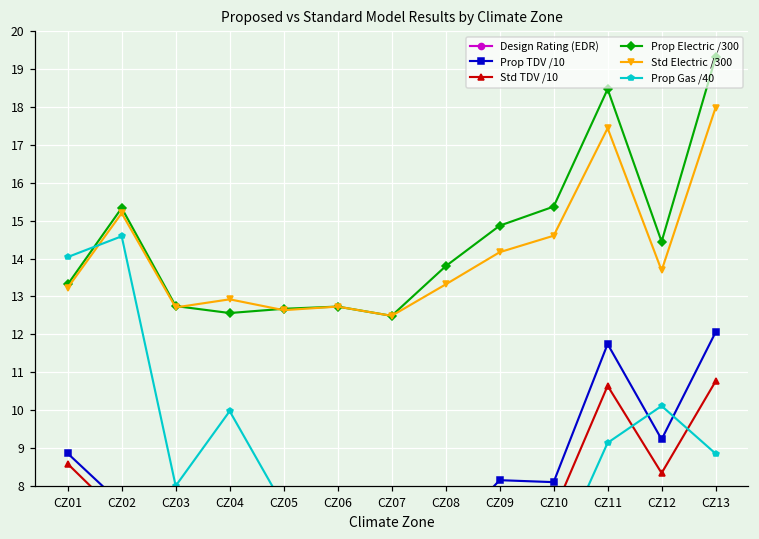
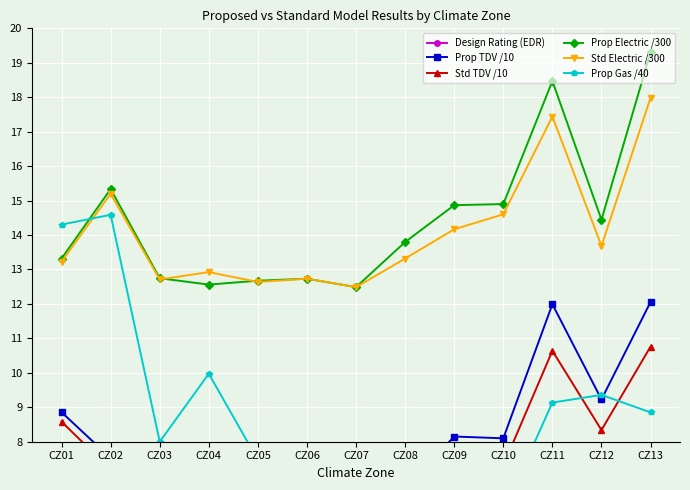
  {
    "Prop TDV /10": {
      "CZ01": 8.9,
      "CZ09": 8.2,
      "CZ10": 8.1,
-     "CZ11": 11.7,
+     "CZ11": 12.0,
      "CZ12": 9.2,
      "CZ13": 12.1
    },
    "Std TDV /10": {
      "CZ01": 8.6,
      "CZ11": 10.6,
      "CZ12": 8.3,
      "CZ13": 10.8
    },
    "Prop Electric /300": {
      "CZ01": 13.3,
      "CZ02": 15.3,
      "CZ04": 12.6,
      "CZ08": 13.8,
      "CZ09": 14.9,
-     "CZ10": 15.4,
+     "CZ10": 14.9,
      "CZ12": 14.4
    },
    "Std Electric /300": {
      "CZ01": 13.2,
      "CZ02": 15.2,
      "CZ04": 12.9,
      "CZ08": 13.3,
      "CZ09": 14.2,
      "CZ10": 14.6,
      "CZ11": 17.4,
      "CZ12": 13.7,
      "CZ13": 18.0
    },
    "Prop Gas /40": {
-     "CZ01": 14.0,
+     "CZ01": 14.3,
      "CZ02": 14.6,
      "CZ03": 8.0,
      "CZ04": 10.0,
      "CZ11": 9.1,
-     "CZ12": 10.1,
+     "CZ12": 9.4,
      "CZ13": 8.9
    }
  }
